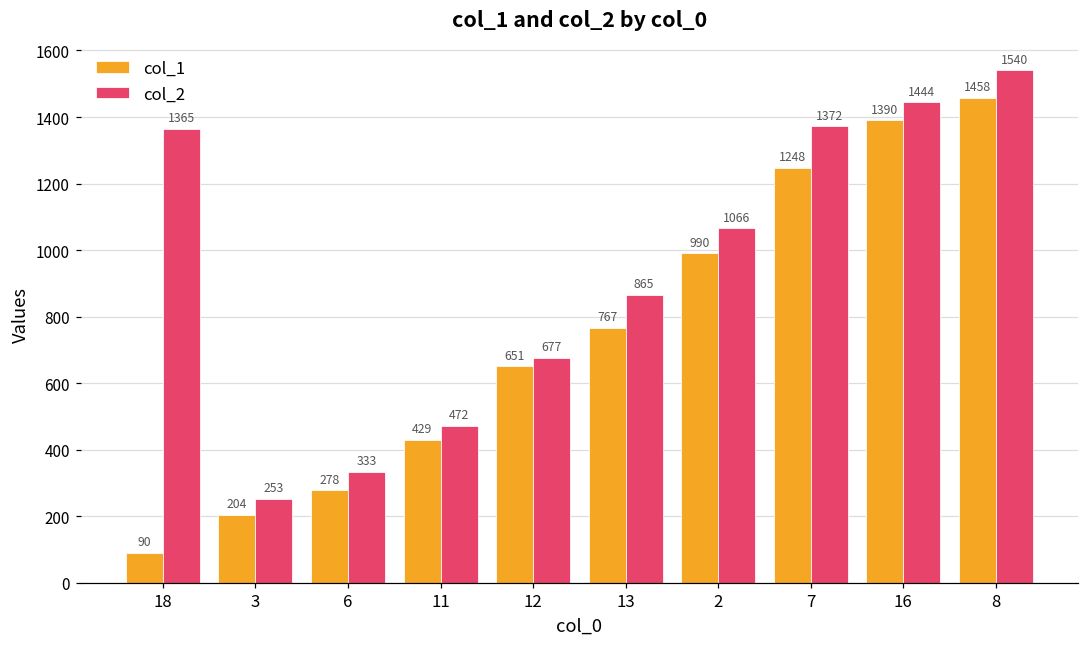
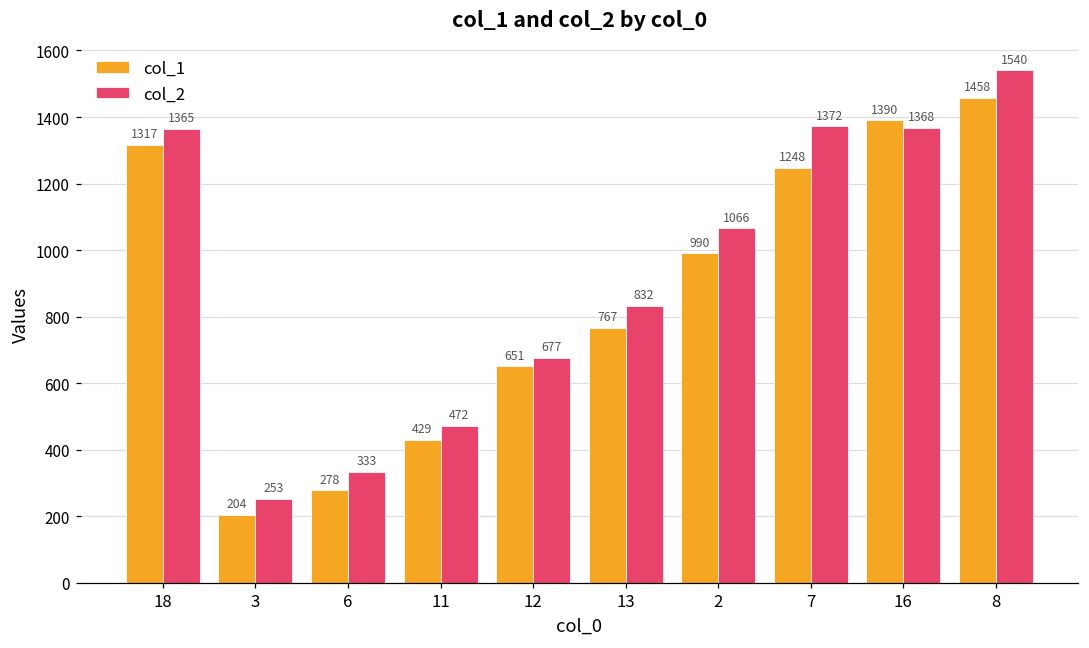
  {
    "col_1": {
-     "18": 90,
+     "18": 1317,
      "3": 204,
      "6": 278,
      "11": 429,
      "12": 651,
      "13": 767,
      "2": 990,
      "7": 1248,
      "16": 1390,
      "8": 1458
    },
    "col_2": {
      "18": 1365,
      "3": 253,
      "6": 333,
      "11": 472,
      "12": 677,
-     "13": 865,
+     "13": 832,
      "2": 1066,
      "7": 1372,
-     "16": 1444,
+     "16": 1368,
      "8": 1540
    }
  }
